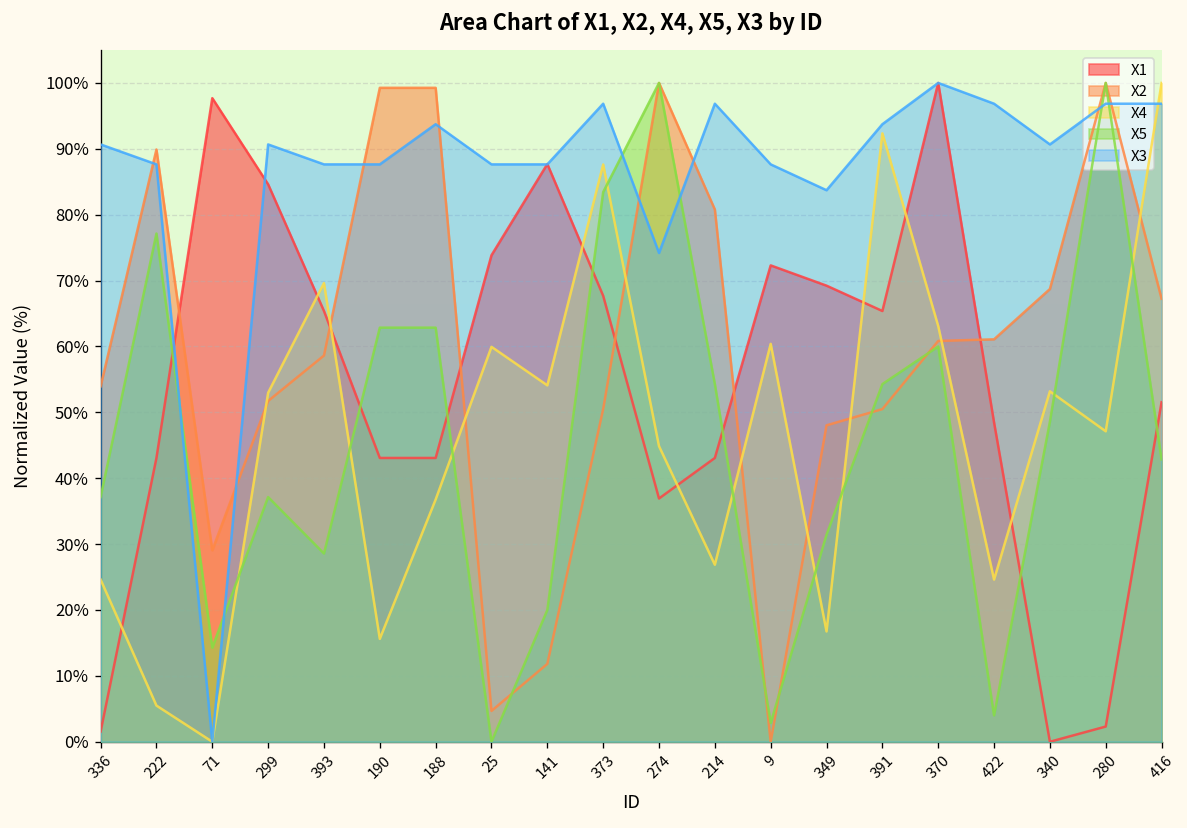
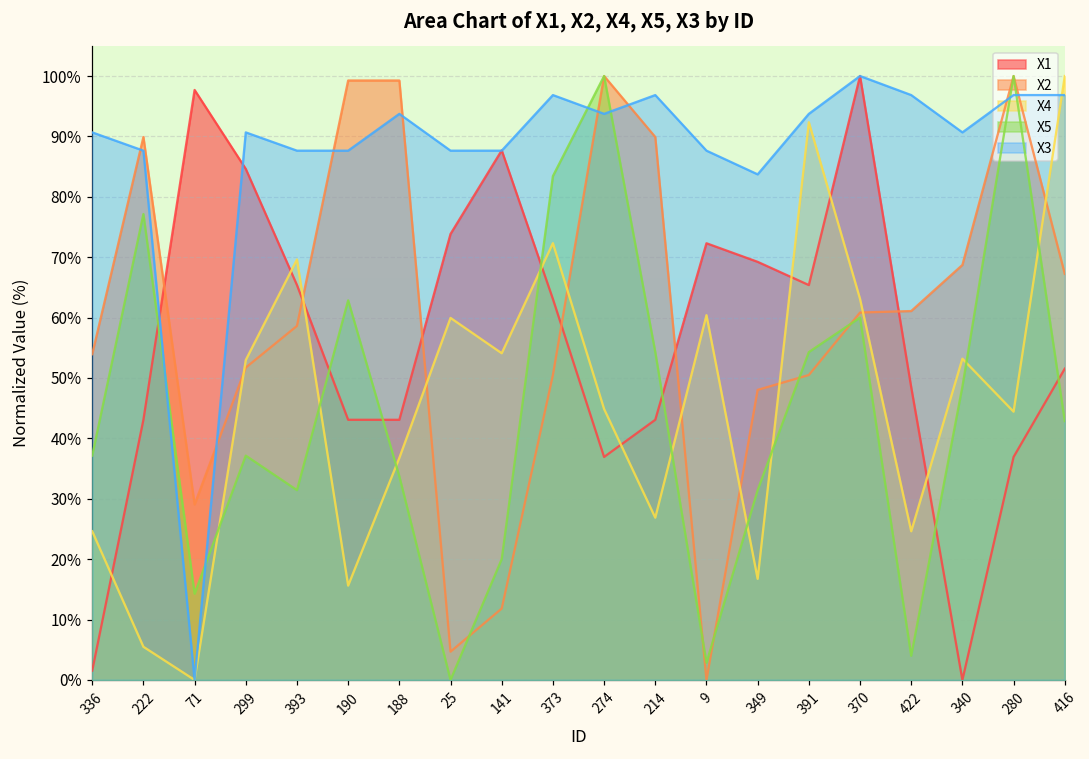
  {
    "X1": {
      "336": "2%",
      "222": "43%",
      "71": "98%",
      "299": "85%",
      "393": "65%",
      "190": "43%",
      "188": "43%",
      "25": "74%",
-     "373": "68%",
+     "373": "63%",
      "274": "37%",
      "214": "43%",
      "9": "72%",
      "349": "69%",
      "391": "65%",
      "422": "48%",
      "340": "0%",
-     "280": "2%",
+     "280": "37%",
      "416": "52%"
    },
    "X2": {
      "336": "54%",
      "222": "90%",
      "71": "29%",
      "299": "52%",
      "393": "59%",
      "190": "99%",
      "188": "99%",
      "25": "5%",
      "141": "12%",
      "373": "50%",
-     "214": "81%",
+     "214": "90%",
      "9": "0%",
      "349": "48%",
      "391": "50%",
      "370": "61%",
      "422": "61%",
      "340": "69%",
      "416": "67%"
    },
    "X4": {
      "336": "25%",
      "222": "5%",
      "299": "53%",
      "393": "70%",
      "190": "16%",
      "188": "37%",
      "25": "60%",
      "141": "54%",
-     "373": "88%",
+     "373": "72%",
      "274": "45%",
      "214": "27%",
      "9": "60%",
      "349": "17%",
      "391": "92%",
      "370": "63%",
      "422": "25%",
      "340": "53%",
-     "280": "47%",
+     "280": "44%",
      "416": "100%"
    },
    "X5": {
      "336": "37%",
      "222": "77%",
      "71": "14%",
      "299": "37%",
-     "393": "29%",
+     "393": "31%",
      "190": "63%",
-     "188": "63%",
+     "188": "34%",
      "25": "0%",
      "141": "20%",
      "373": "83%",
      "214": "54%",
      "9": "3%",
      "349": "31%",
      "391": "54%",
      "370": "60%",
      "422": "4%",
      "340": "49%",
      "416": "43%"
    },
    "X3": {
      "336": "91%",
      "222": "88%",
      "299": "91%",
      "393": "88%",
      "190": "88%",
      "188": "94%",
      "25": "88%",
      "373": "97%",
-     "274": "74%",
+     "274": "94%",
      "214": "97%",
      "9": "88%",
      "349": "84%",
      "391": "94%",
      "422": "97%",
      "340": "91%",
      "416": "97%"
    }
  }
